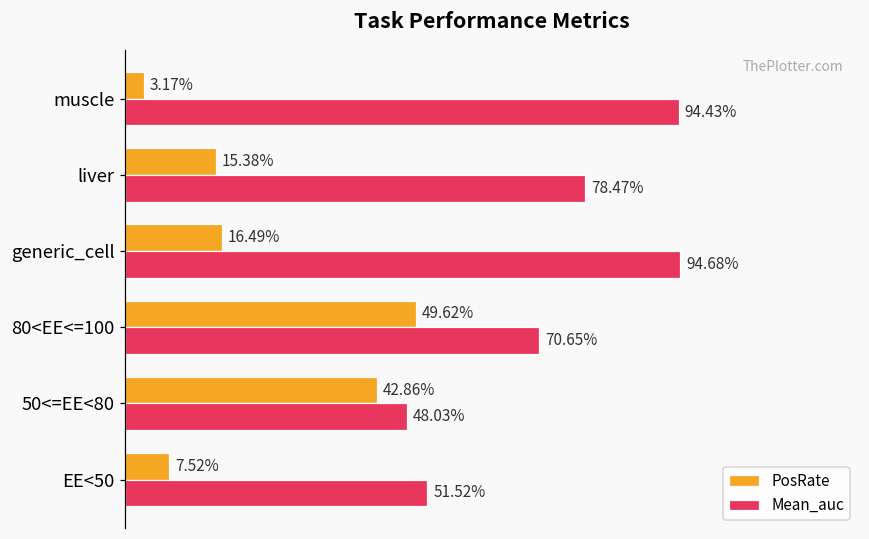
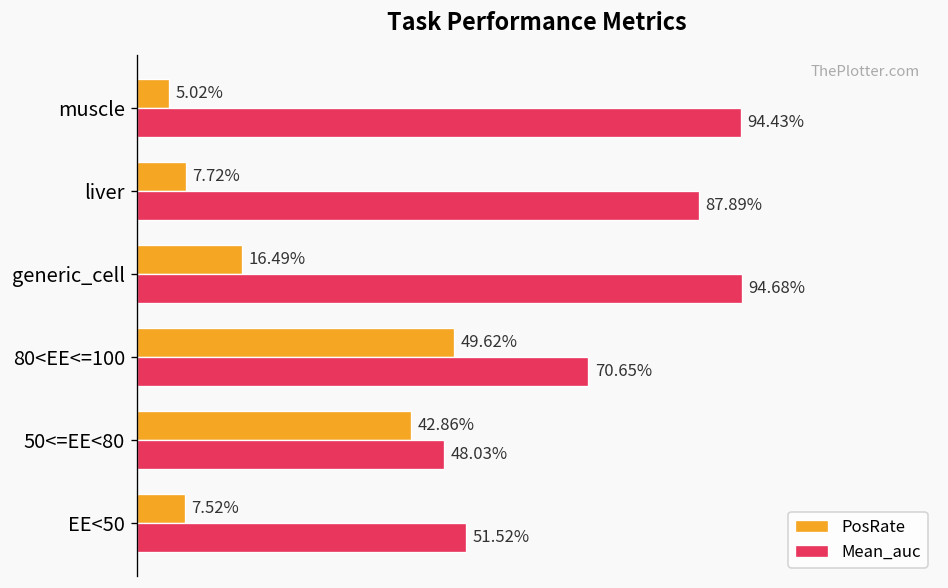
  {
    "PosRate": {
-     "muscle": "3.17%",
-     "liver": "15.38%",
+     "muscle": "5.02%",
+     "liver": "7.72%",
      "generic_cell": "16.49%",
      "80<EE<=100": "49.62%",
      "50<=EE<80": "42.86%",
      "EE<50": "7.52%"
    },
    "Mean_auc": {
      "muscle": "94.43%",
-     "liver": "78.47%",
+     "liver": "87.89%",
      "generic_cell": "94.68%",
      "80<EE<=100": "70.65%",
      "50<=EE<80": "48.03%",
      "EE<50": "51.52%"
    }
  }
